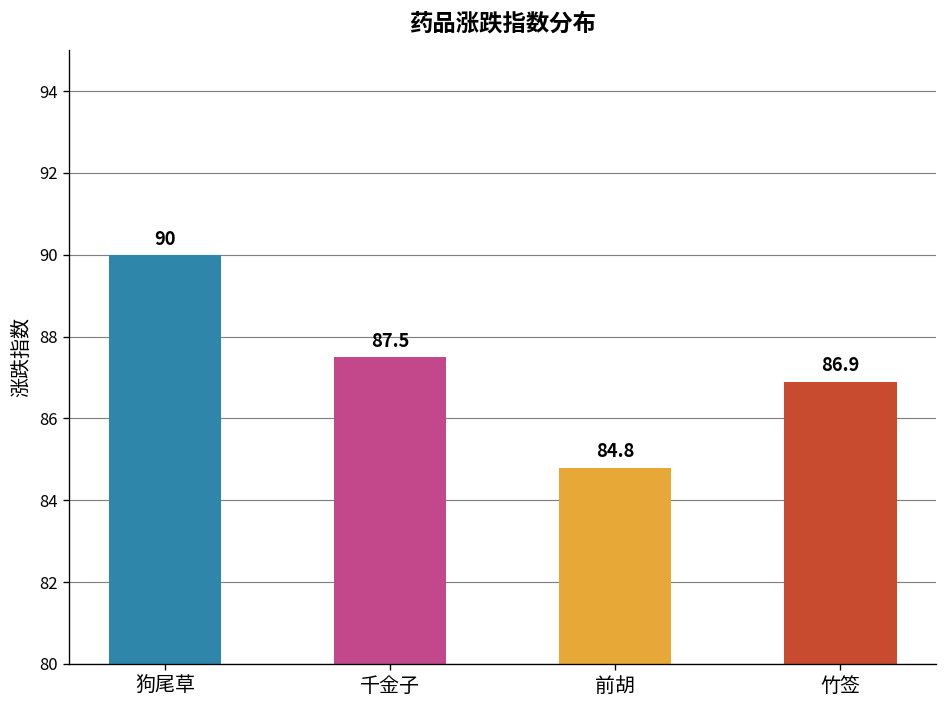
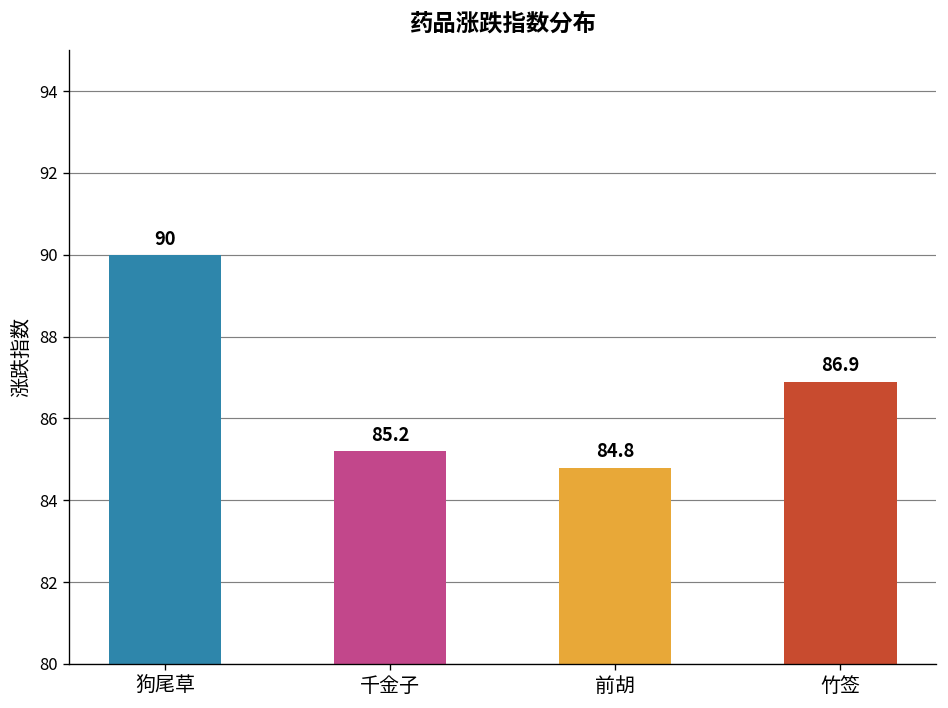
  {
    "狗尾草": 90,
-   "千金子": 87.5,
+   "千金子": 85.2,
    "前胡": 84.8,
    "竹签": 86.9
  }
